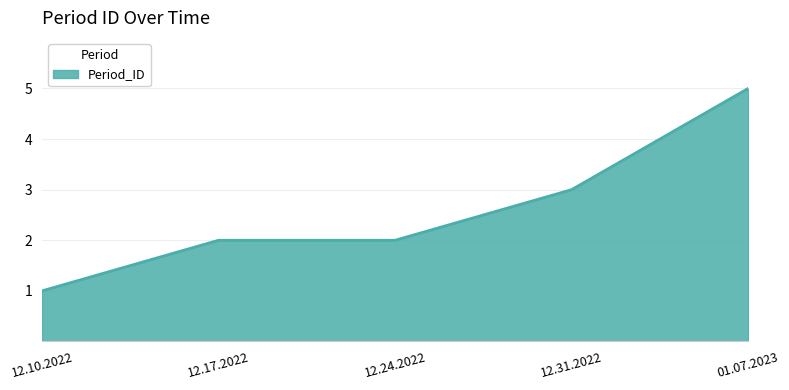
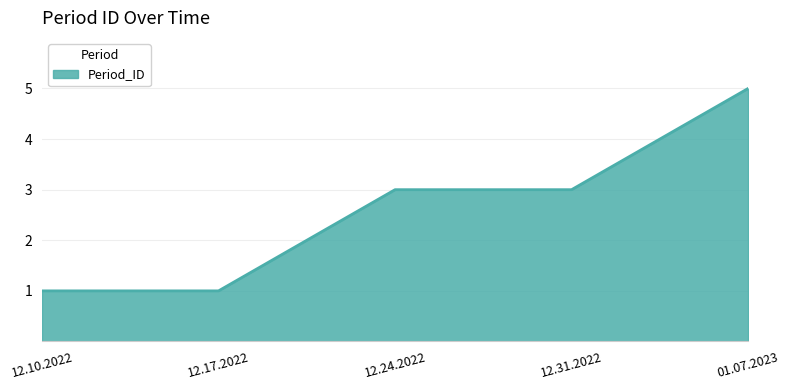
  {
    "12.10.2022": 1,
-   "12.17.2022": 2,
-   "12.24.2022": 2,
+   "12.17.2022": 1,
+   "12.24.2022": 3,
    "12.31.2022": 3,
    "01.07.2023": 5
  }
